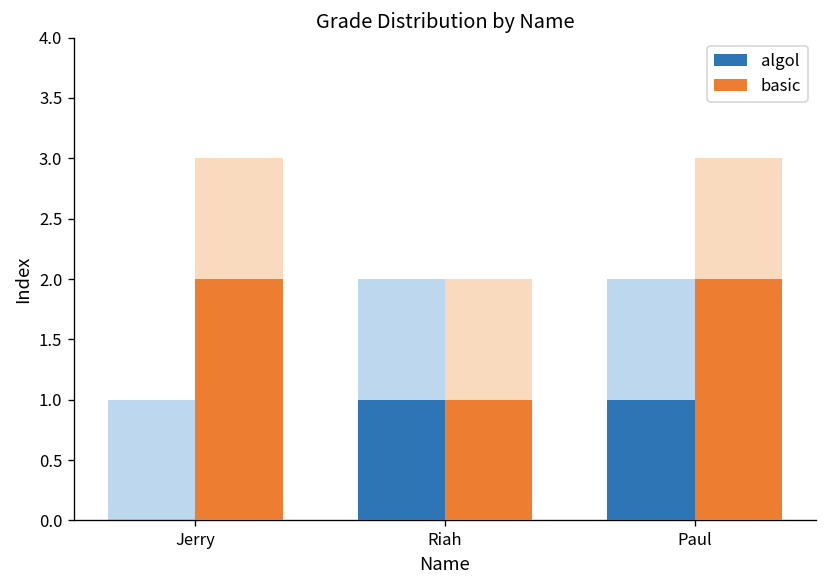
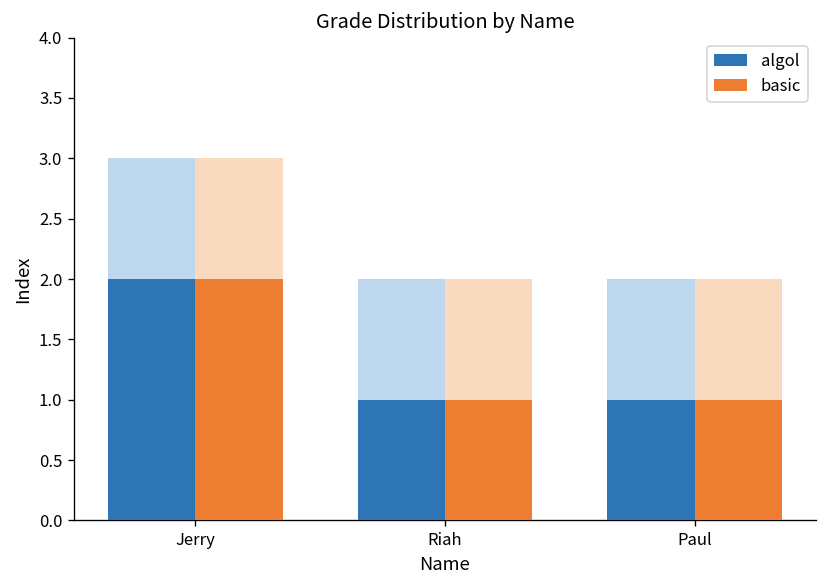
  {
    "algol": {
-     "Jerry": 0
+     "Jerry": 2
    },
    "basic": {
-     "Paul": 2
+     "Paul": 1
    }
  }
